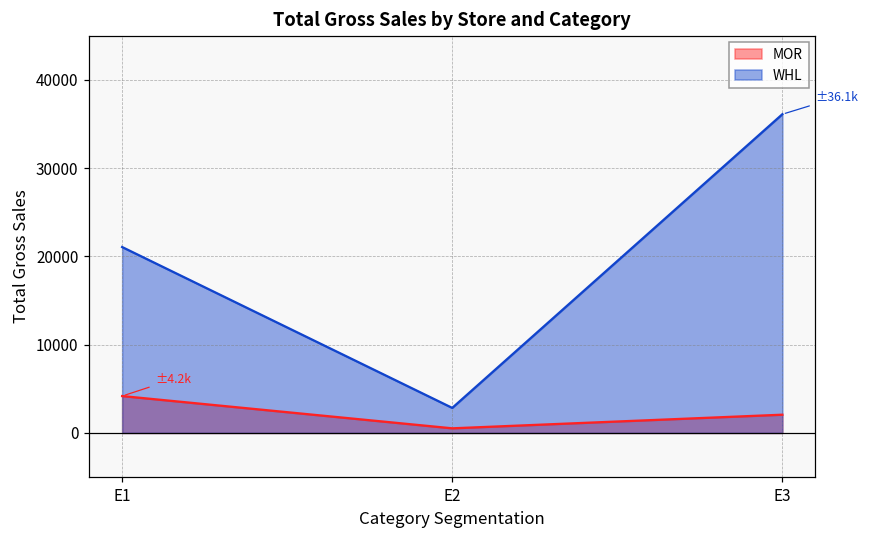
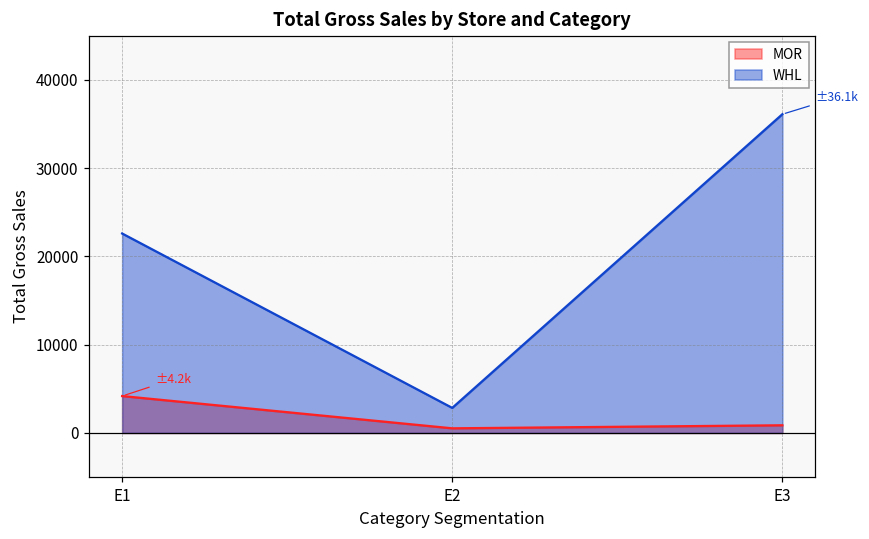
  {
    "MOR": {
      "E2": 1000,
-     "E3": 2000
+     "E3": 1000
    },
    "WHL": {
-     "E1": 21000,
+     "E1": 23000,
      "E2": 3000
    }
  }
